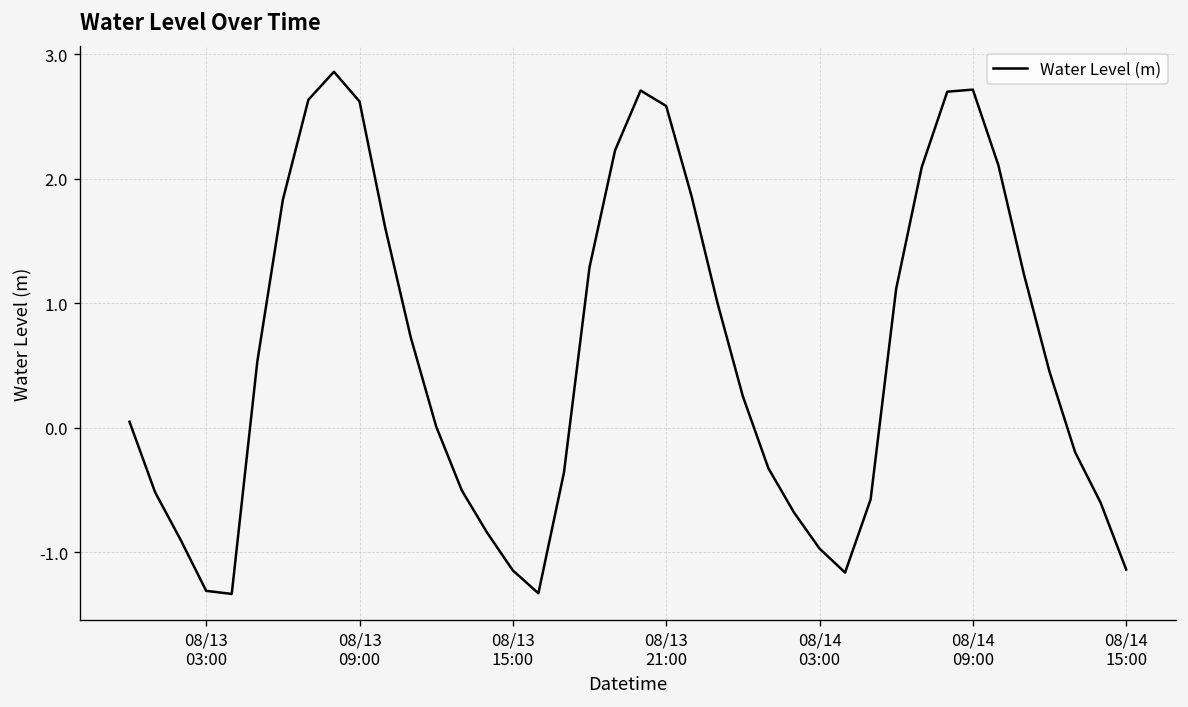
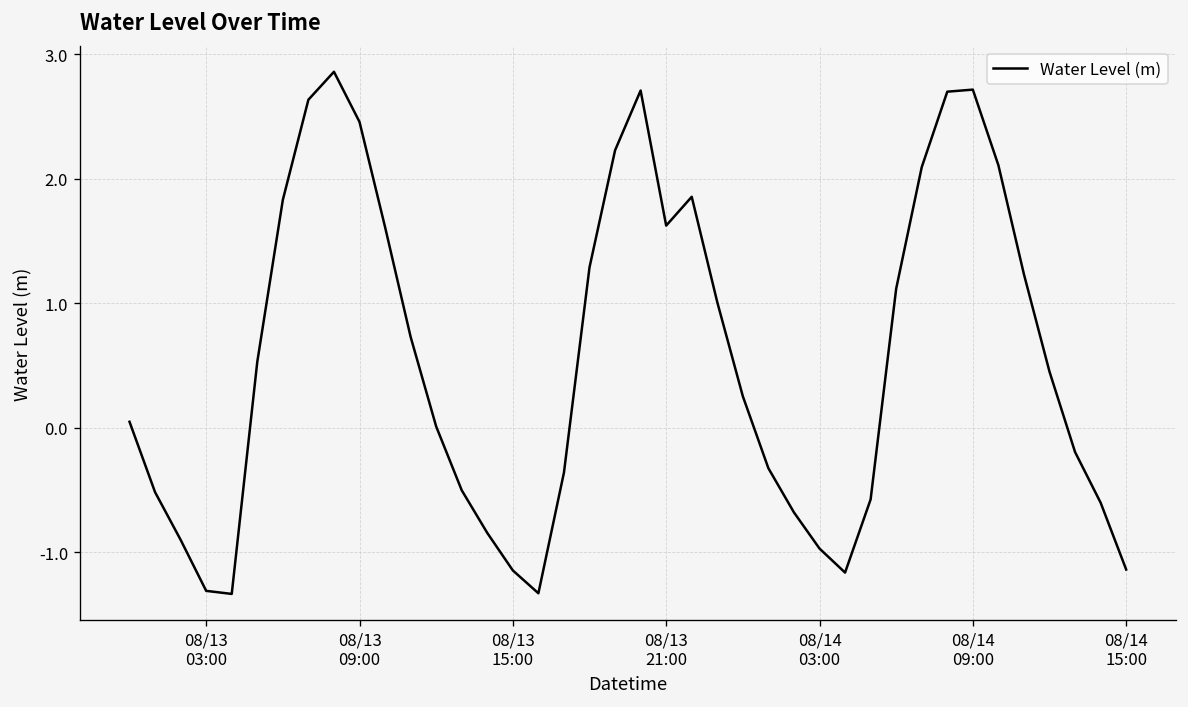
  {
    "08/13 03:00": -1.31,
-   "08/13 09:00": 2.62,
+   "08/13 09:00": 2.46,
    "08/13 15:00": -1.14,
-   "08/13 21:00": 2.59,
+   "08/13 21:00": 1.62,
    "08/14 03:00": -0.97,
    "08/14 09:00": 2.72,
    "08/14 15:00": -1.14
  }
